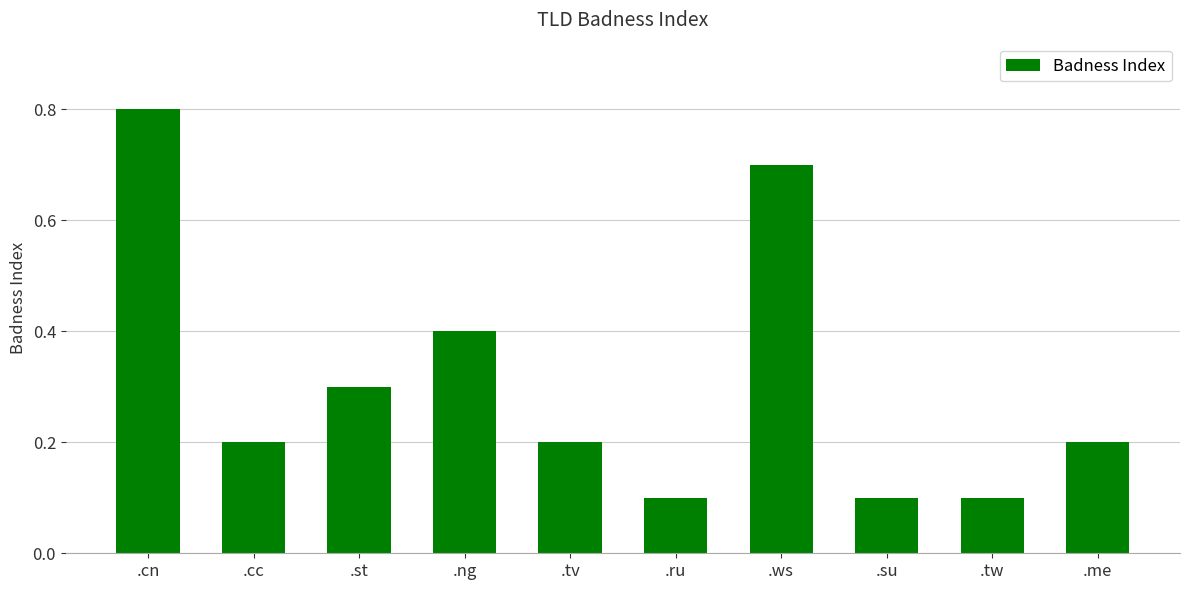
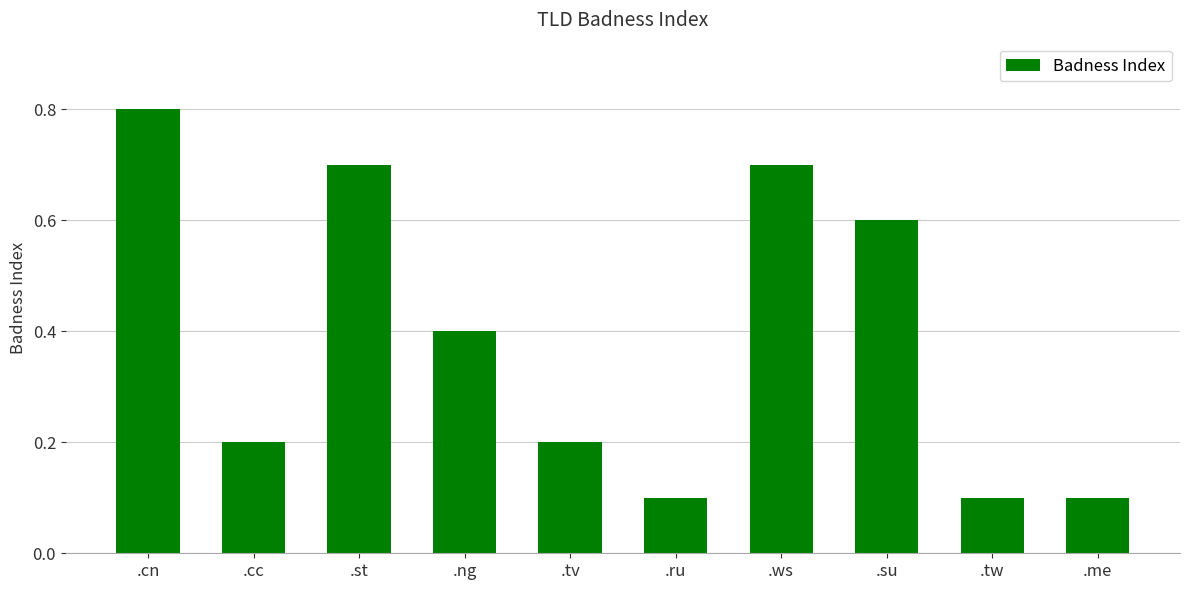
  {
    ".cn": 0.8,
    ".cc": 0.2,
-   ".st": 0.3,
+   ".st": 0.7,
    ".ng": 0.4,
    ".tv": 0.2,
    ".ru": 0.1,
    ".ws": 0.7,
-   ".su": 0.1,
+   ".su": 0.6,
    ".tw": 0.1,
-   ".me": 0.2
+   ".me": 0.1
  }
